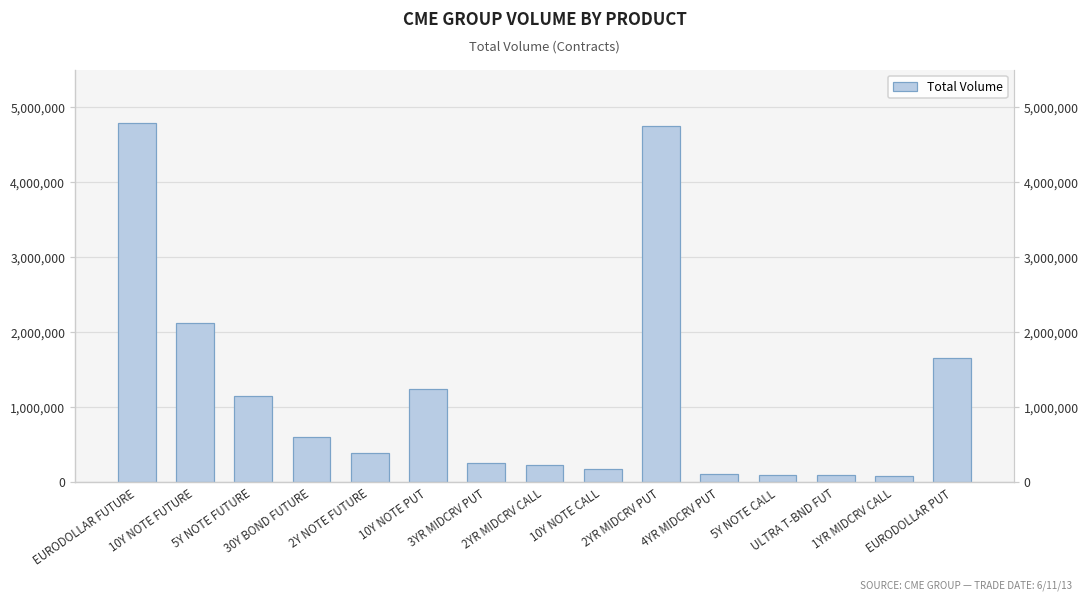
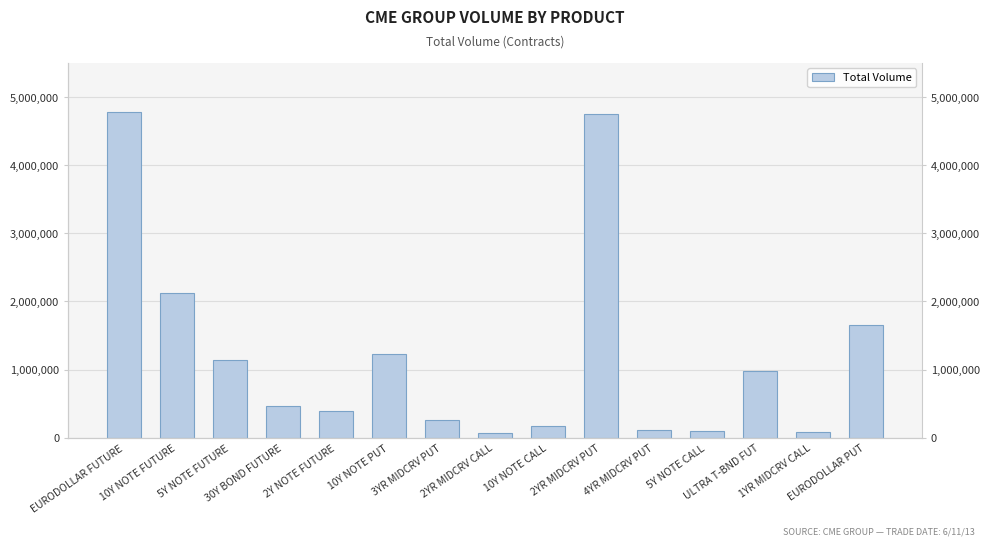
  {
    "EURODOLLAR FUTURE": "4,800,000",
    "10Y NOTE FUTURE": "2,100,000",
    "5Y NOTE FUTURE": "1,100,000",
-   "30Y BOND FUTURE": "600,000",
+   "30Y BOND FUTURE": "500,000",
    "2Y NOTE FUTURE": "400,000",
    "10Y NOTE PUT": "1,200,000",
    "3YR MIDCRV PUT": "300,000",
-   "2YR MIDCRV CALL": "200,000",
+   "2YR MIDCRV CALL": "100,000",
    "10Y NOTE CALL": "200,000",
    "2YR MIDCRV PUT": "4,700,000",
    "4YR MIDCRV PUT": "100,000",
    "5Y NOTE CALL": "100,000",
-   "ULTRA T-BND FUT": "100,000",
+   "ULTRA T-BND FUT": "1,000,000",
    "1YR MIDCRV CALL": "100,000",
    "EURODOLLAR PUT": "1,700,000"
  }
